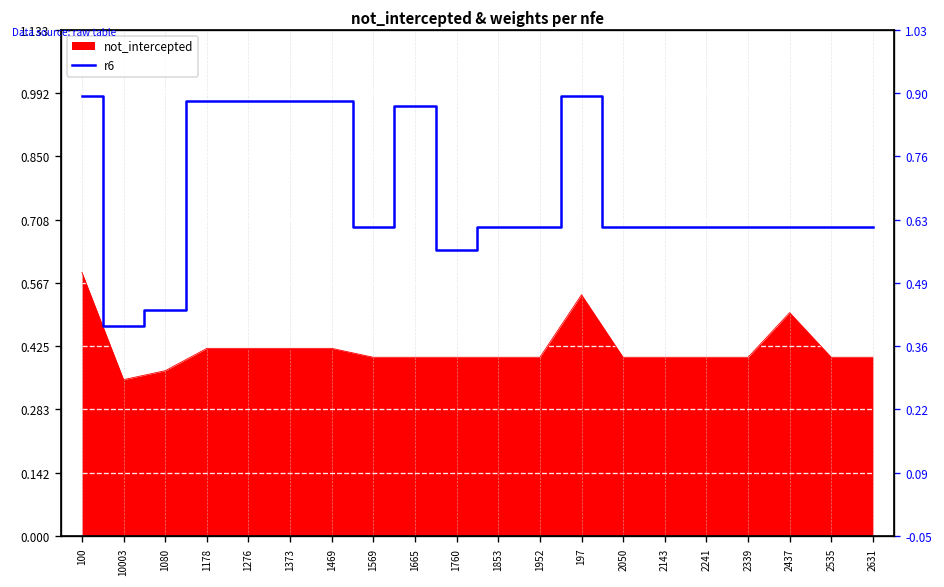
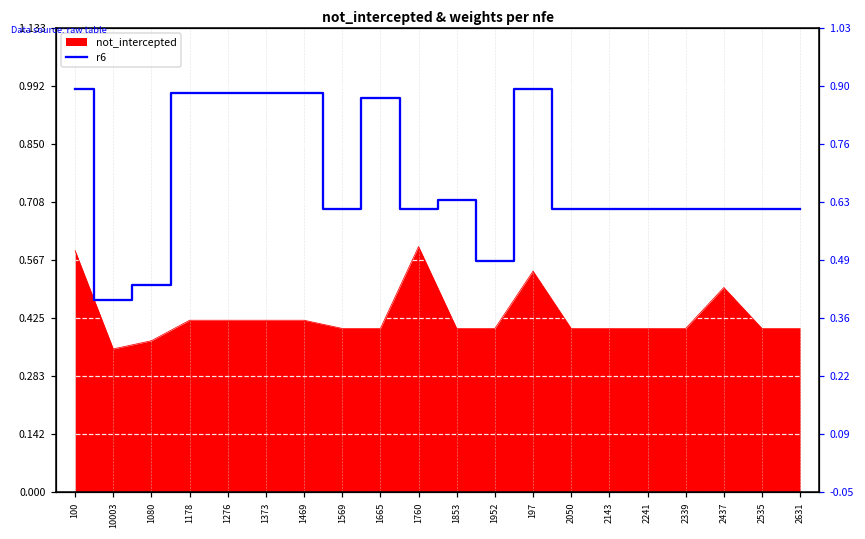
  {
    "not_intercepted": {
      "100": 0.59,
      "10003": 0.35,
      "1080": 0.37,
      "1178": 0.42,
      "1276": 0.42,
      "1373": 0.42,
      "1469": 0.42,
      "1569": 0.4,
      "1665": 0.4,
-     "1760": 0.4,
+     "1760": 0.6,
      "1853": 0.4,
      "1952": 0.4,
      "197": 0.54,
      "2050": 0.4,
      "2143": 0.4,
      "2241": 0.4,
      "2339": 0.4,
      "2437": 0.5,
      "2535": 0.4,
      "2631": 0.4
    },
    "r6": {
      "100": 0.99,
      "10003": 0.47,
      "1080": 0.51,
      "1178": 0.97,
      "1276": 0.97,
      "1373": 0.97,
      "1469": 0.97,
      "1569": 0.69,
      "1665": 0.96,
-     "1760": 0.64,
-     "1853": 0.69,
-     "1952": 0.69,
+     "1760": 0.69,
+     "1853": 0.71,
+     "1952": 0.57,
      "197": 0.99,
      "2050": 0.69,
      "2143": 0.69,
      "2241": 0.69,
      "2339": 0.69,
      "2437": 0.69,
      "2535": 0.69,
      "2631": 0.69
    }
  }
